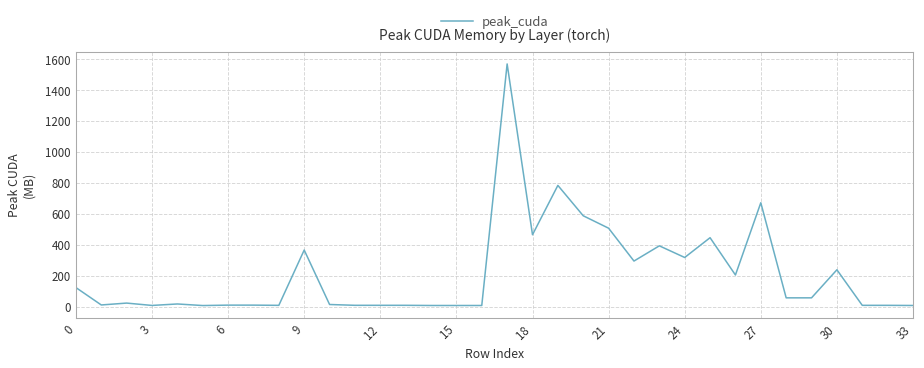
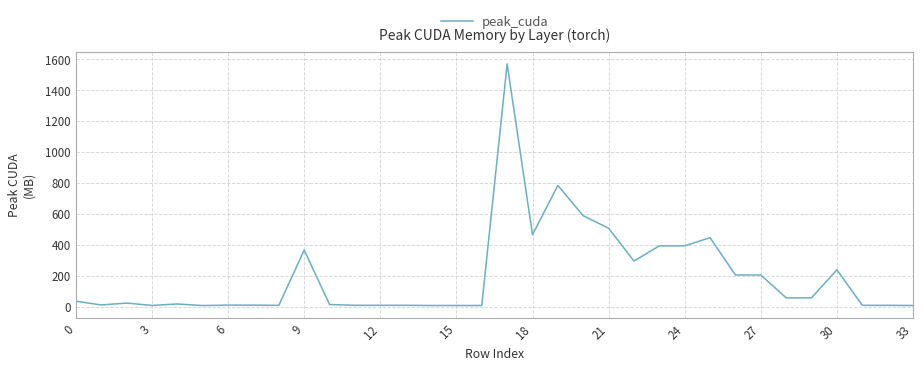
  {
-   "0": 120,
+   "0": 40,
    "3": 10,
    "6": 10,
    "9": 370,
    "12": 10,
    "15": 10,
    "18": 470,
    "21": 510,
-   "24": 320,
-   "27": 670,
+   "24": 390,
+   "27": 210,
    "30": 240,
    "33": 10
  }
